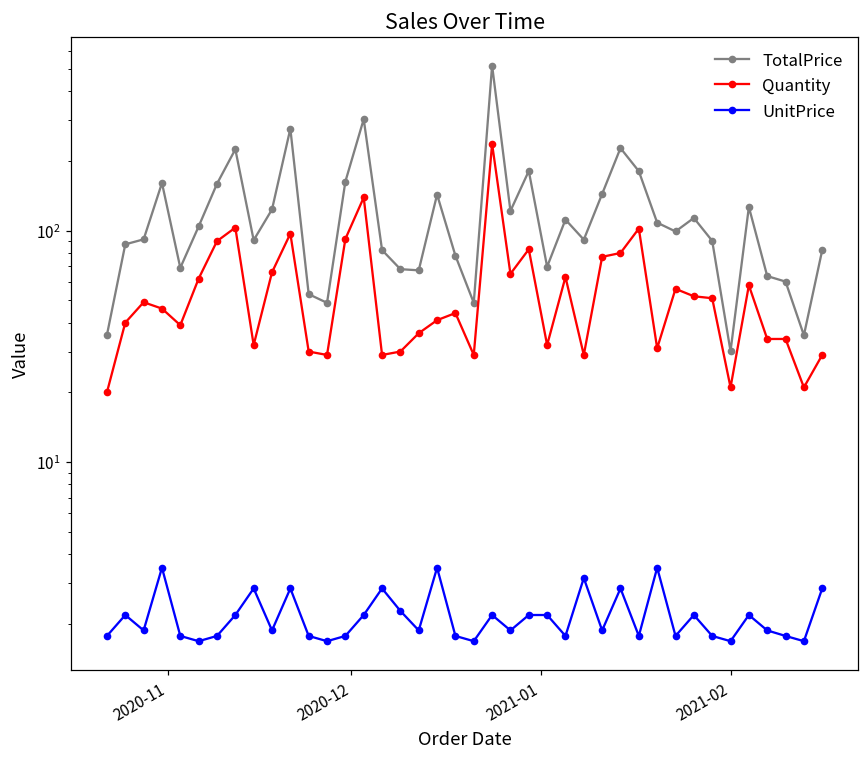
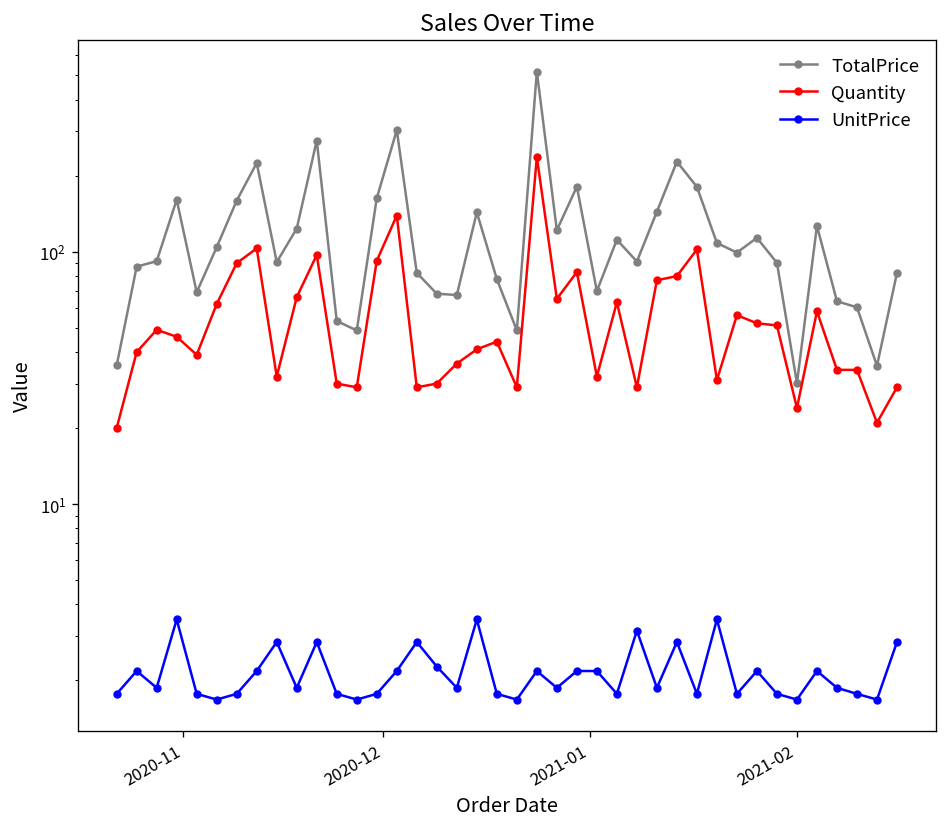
  {
    "TotalPrice": {
      "2021-02": 30
    },
    "Quantity": {
-     "2021-02": 21
+     "2021-02": 24
    },
    "UnitPrice": {
      "2021-02": 1.7
    }
  }
